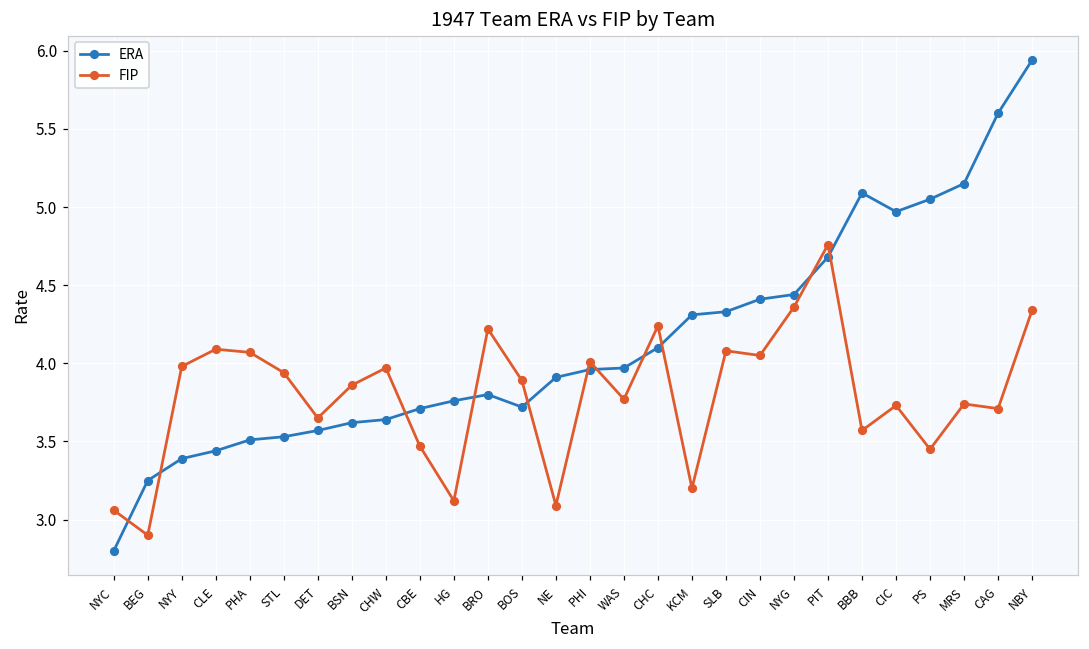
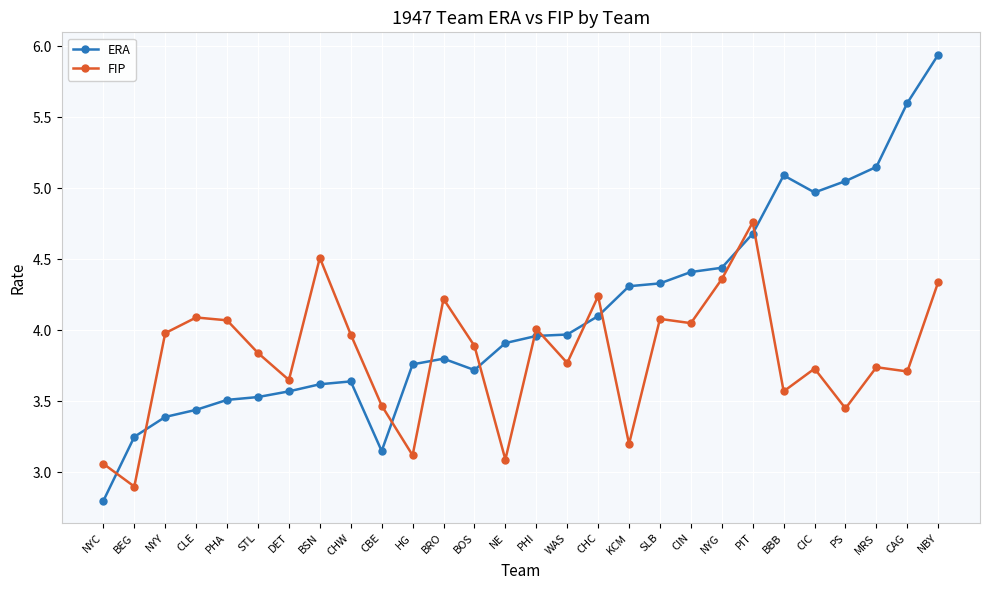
  {
    "ERA": {
      "NYC": 2.80,
      "BEG": 3.25,
      "NYY": 3.39,
      "CLE": 3.44,
      "PHA": 3.51,
      "STL": 3.53,
      "DET": 3.57,
      "BSN": 3.62,
      "CHW": 3.64,
-     "CBE": 3.71,
+     "CBE": 3.15,
      "HG": 3.76,
      "BRO": 3.80,
      "BOS": 3.72,
      "NE": 3.91,
      "PHI": 3.96,
      "WAS": 3.97,
      "CHC": 4.10,
      "KCM": 4.31,
      "SLB": 4.33,
      "CIN": 4.41,
      "NYG": 4.44,
      "PIT": 4.68,
      "BBB": 5.09,
      "CIC": 4.97,
      "PS": 5.05,
      "MRS": 5.15,
      "CAG": 5.60,
      "NBY": 5.94
    },
    "FIP": {
      "NYC": 3.06,
      "BEG": 2.90,
      "NYY": 3.98,
      "CLE": 4.09,
      "PHA": 4.07,
-     "STL": 3.94,
+     "STL": 3.84,
      "DET": 3.65,
-     "BSN": 3.86,
+     "BSN": 4.51,
      "CHW": 3.97,
      "CBE": 3.47,
      "HG": 3.12,
      "BRO": 4.22,
      "BOS": 3.89,
      "NE": 3.09,
      "PHI": 4.01,
      "WAS": 3.77,
      "CHC": 4.24,
      "KCM": 3.20,
      "SLB": 4.08,
      "CIN": 4.05,
      "NYG": 4.36,
      "PIT": 4.76,
      "BBB": 3.57,
      "CIC": 3.73,
      "PS": 3.45,
      "MRS": 3.74,
      "CAG": 3.71,
      "NBY": 4.34
    }
  }
